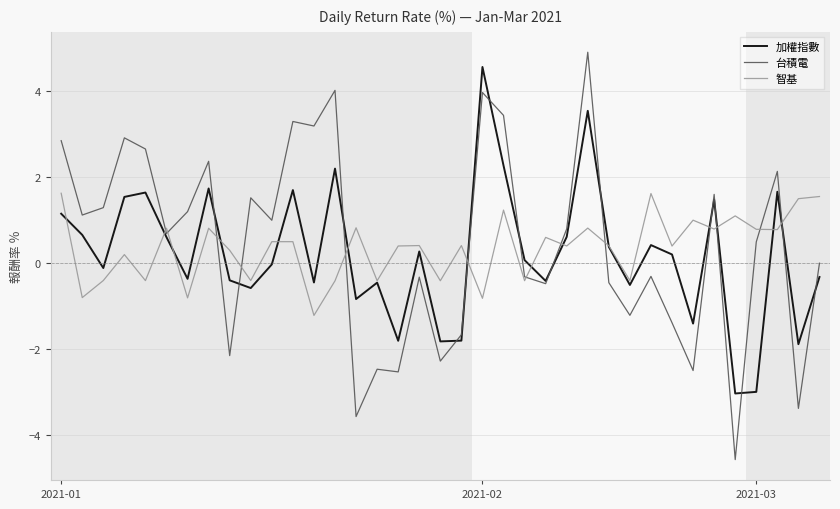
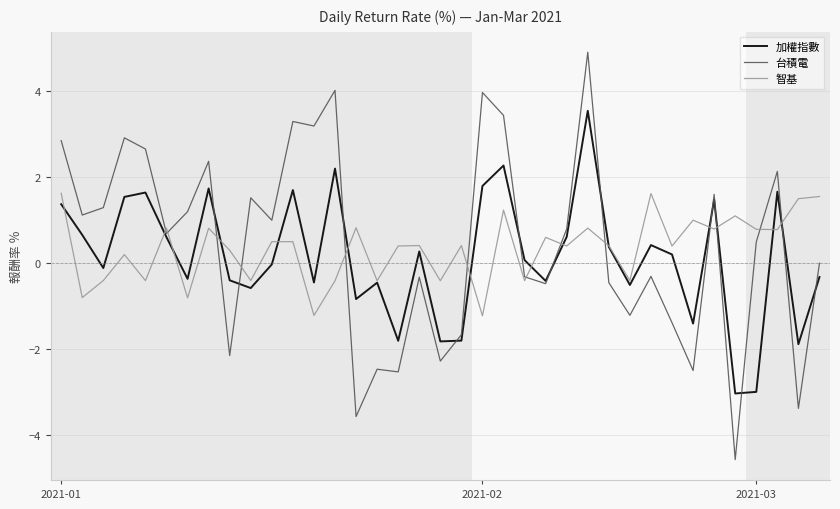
  {
    "加權指數": {
-     "2021-01": 1.2,
-     "2021-02": 4.6,
+     "2021-01": 1.4,
+     "2021-02": 1.8,
      "2021-03": -3.0
    },
    "台積電": {
      "2021-01": 2.8,
      "2021-02": 4.0,
      "2021-03": 0.5
    },
    "智基": {
      "2021-01": 1.6,
-     "2021-02": -0.8,
+     "2021-02": -1.2,
      "2021-03": 0.8
    }
  }
